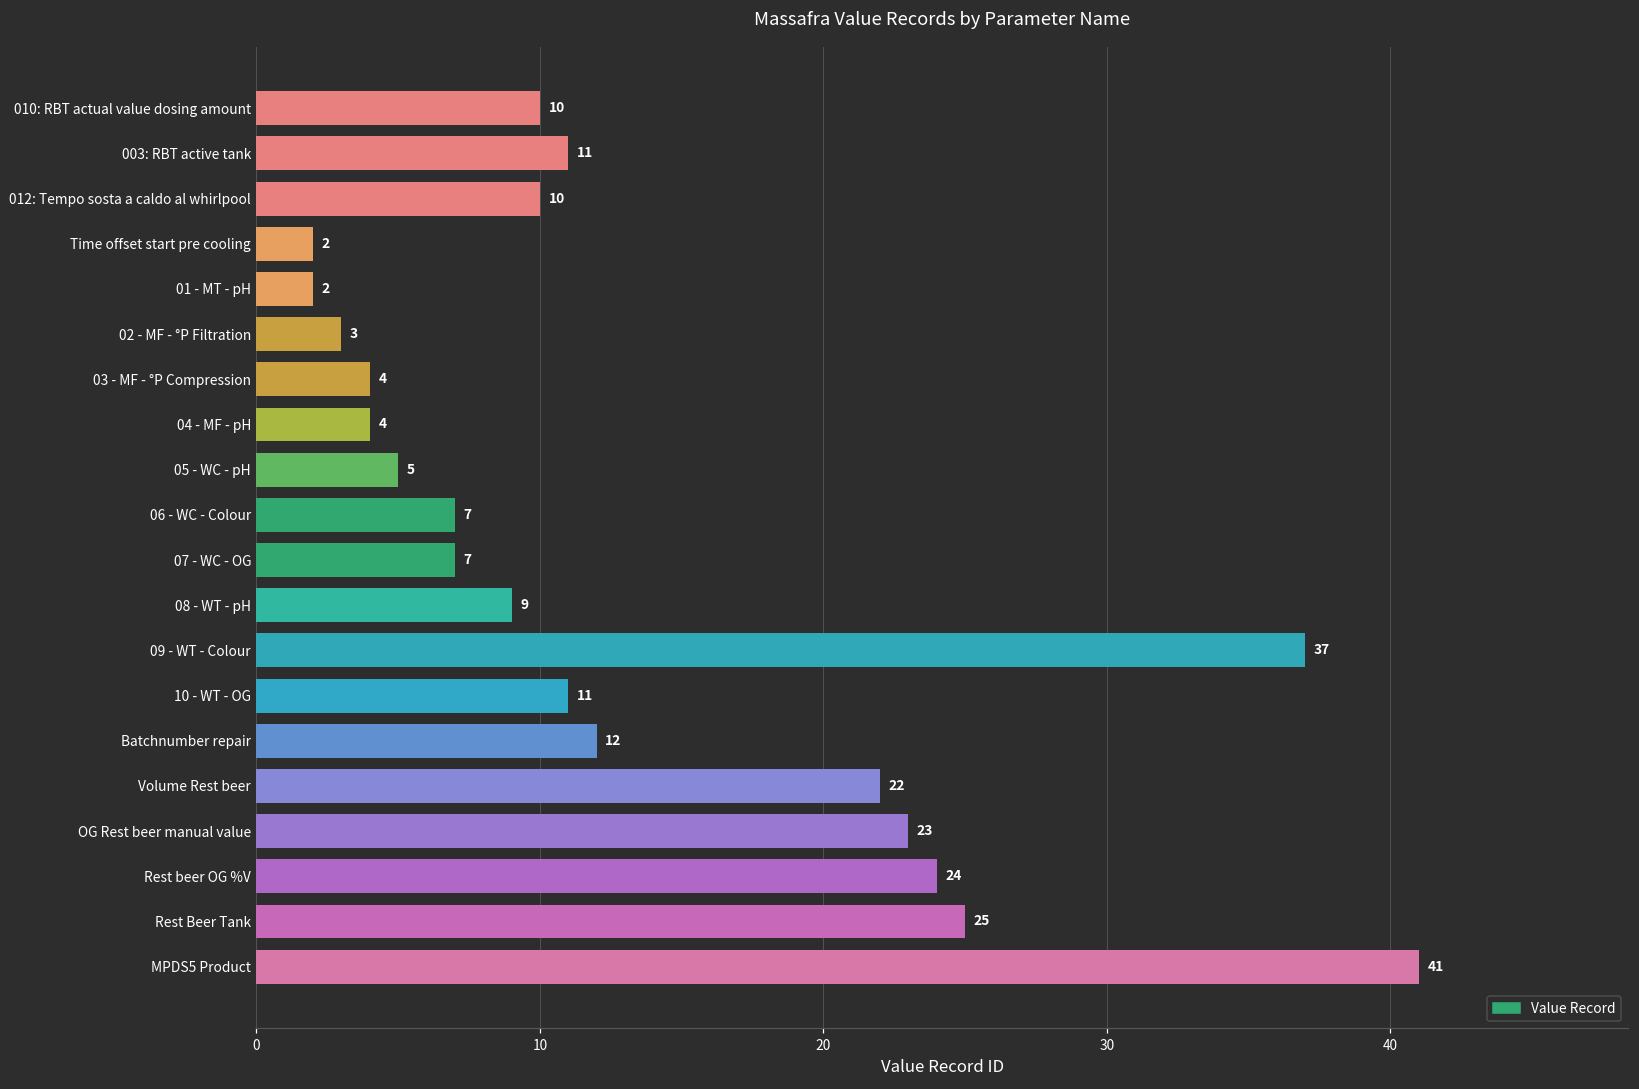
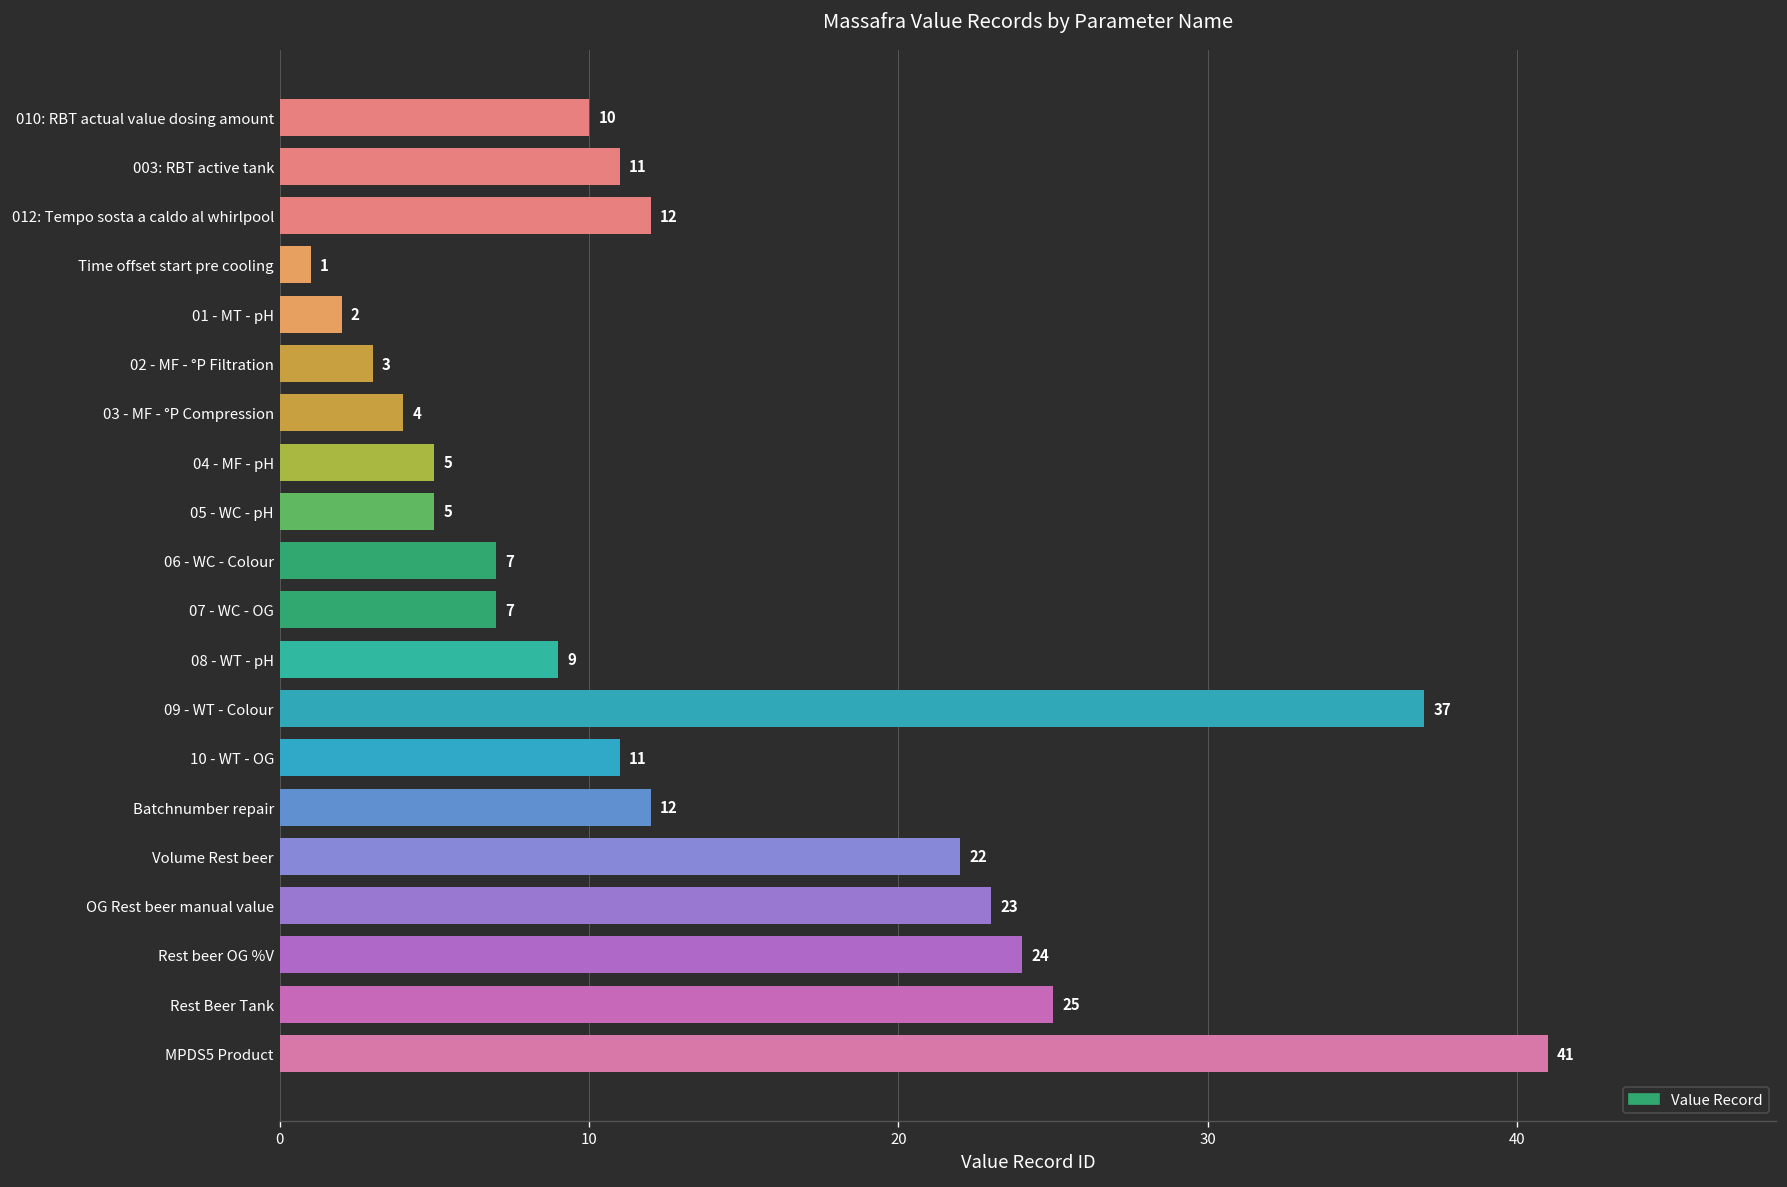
  {
    "010: RBT actual value dosing amount": 10,
    "003: RBT active tank": 11,
-   "012: Tempo sosta a caldo al whirlpool": 10,
-   "Time offset start pre cooling": 2,
+   "012: Tempo sosta a caldo al whirlpool": 12,
+   "Time offset start pre cooling": 1,
    "01 - MT - pH": 2,
    "02 - MF - °P Filtration": 3,
    "03 - MF - °P Compression": 4,
-   "04 - MF - pH": 4,
+   "04 - MF - pH": 5,
    "05 - WC - pH": 5,
    "06 - WC - Colour": 7,
    "07 - WC - OG": 7,
    "08 - WT - pH": 9,
    "09 - WT - Colour": 37,
    "10 - WT - OG": 11,
    "Batchnumber repair": 12,
    "Volume Rest beer": 22,
    "OG Rest beer manual value": 23,
    "Rest beer OG %V": 24,
    "Rest Beer Tank": 25,
    "MPDS5 Product": 41
  }
